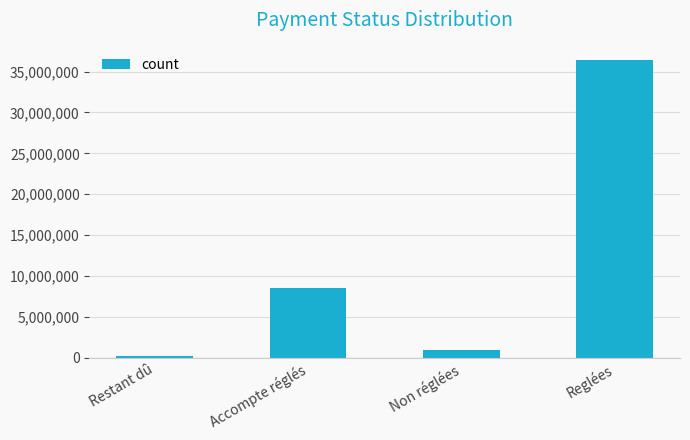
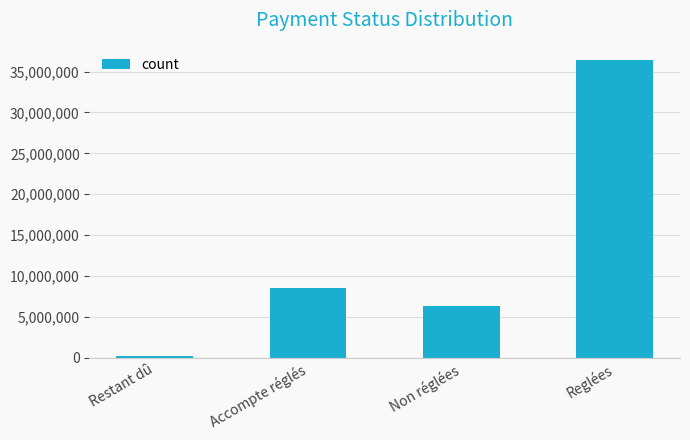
  {
    "Accompte réglés": "8,000,000",
-   "Non réglées": "1,000,000",
+   "Non réglées": "6,000,000",
    "Reglées": "36,000,000"
  }
